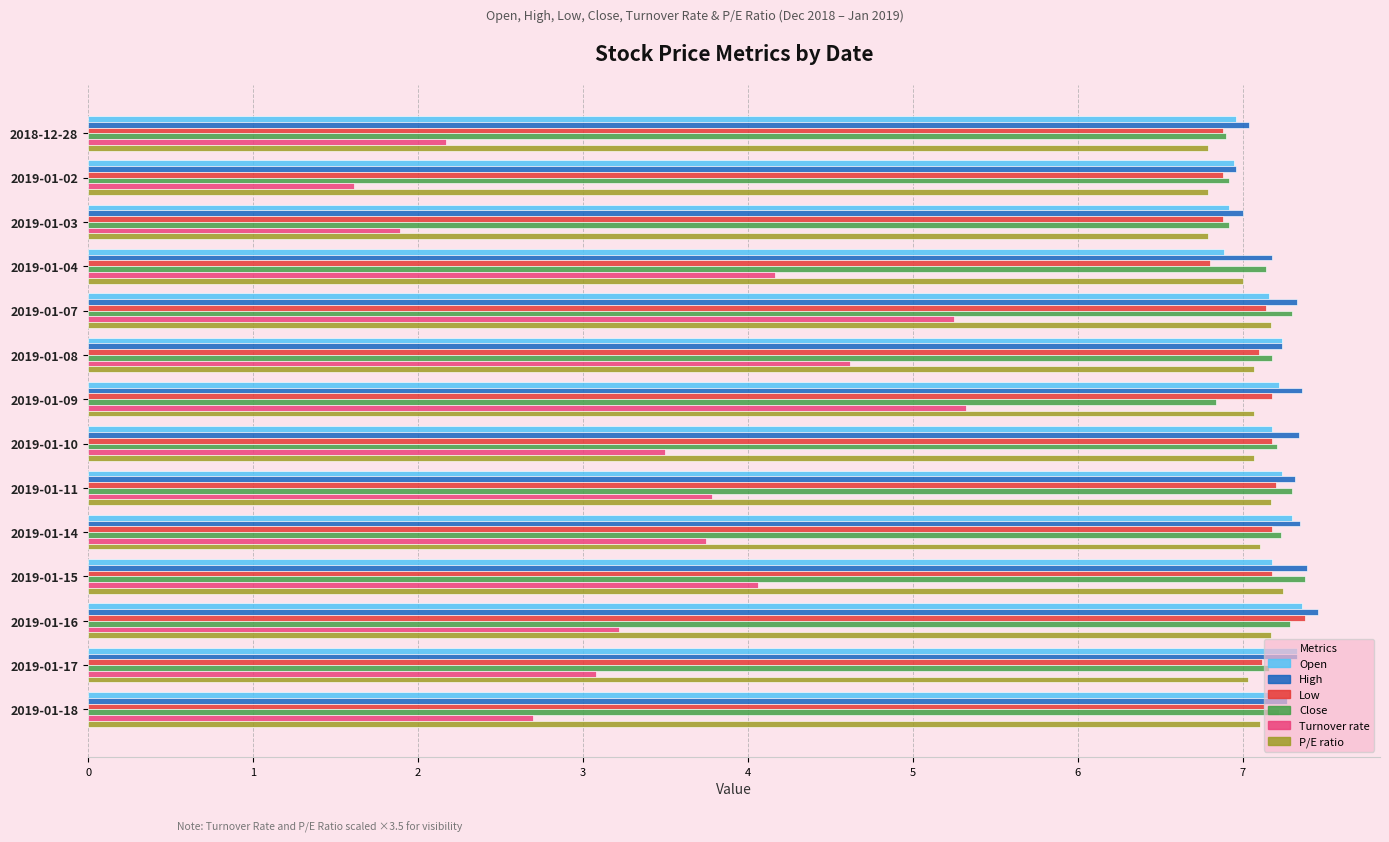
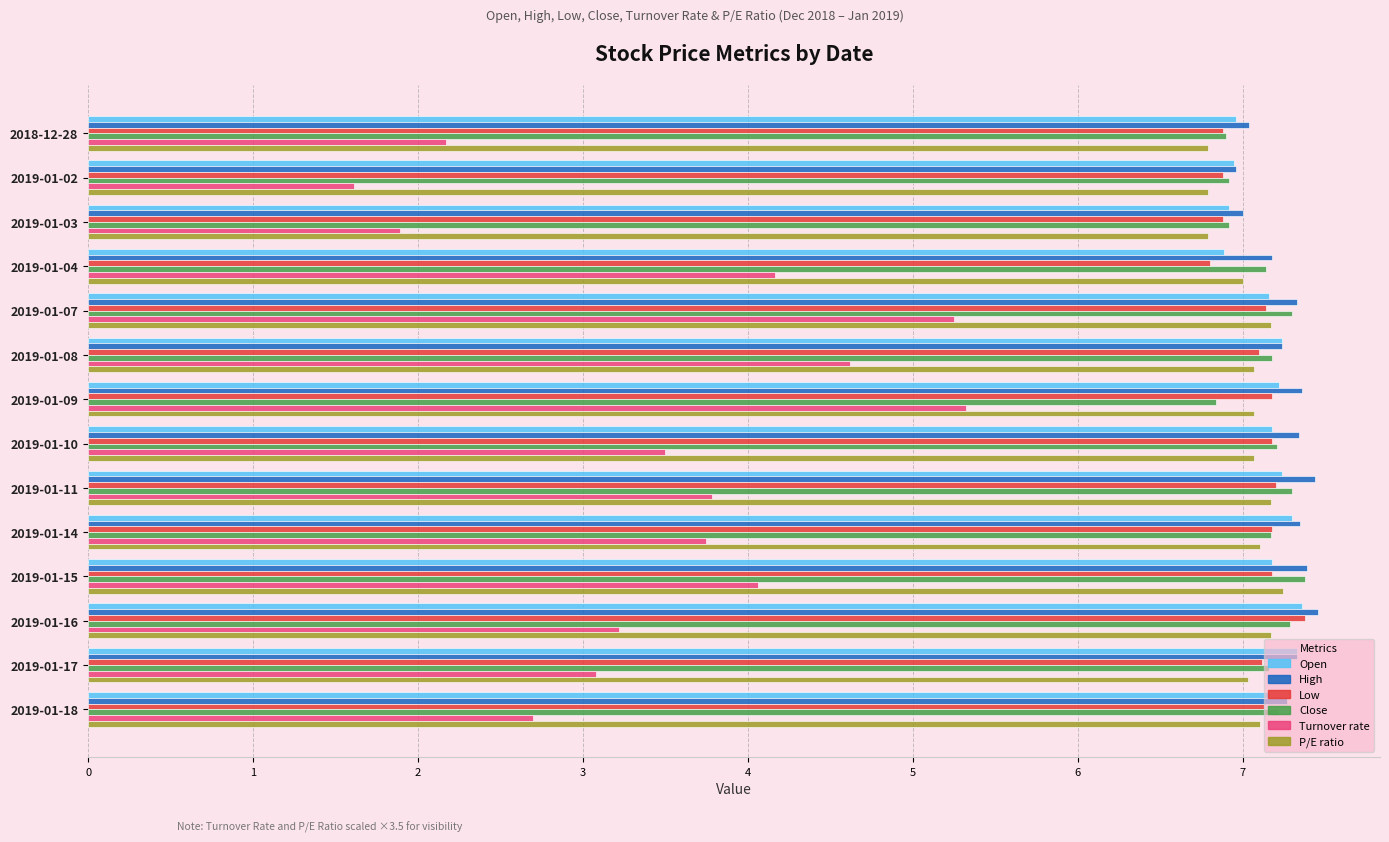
  {
    "Open": {
      "2018-12-28": 6.96,
      "2019-01-02": 6.95,
      "2019-01-03": 6.92,
      "2019-01-04": 6.89,
      "2019-01-07": 7.16,
      "2019-01-08": 7.24,
      "2019-01-09": 7.22,
      "2019-01-10": 7.18,
      "2019-01-11": 7.24,
      "2019-01-14": 7.30,
      "2019-01-15": 7.18,
      "2019-01-16": 7.36
    },
    "High": {
      "2018-12-28": 7.04,
      "2019-01-02": 6.96,
      "2019-01-03": 7.00,
      "2019-01-04": 7.18,
      "2019-01-07": 7.33,
      "2019-01-08": 7.24,
      "2019-01-09": 7.36,
      "2019-01-10": 7.34,
-     "2019-01-11": 7.32,
+     "2019-01-11": 7.44,
      "2019-01-14": 7.35,
      "2019-01-15": 7.39,
      "2019-01-16": 7.46
    },
    "Low": {
      "2018-12-28": 6.88,
      "2019-01-02": 6.88,
      "2019-01-03": 6.88,
      "2019-01-04": 6.80,
      "2019-01-07": 7.14,
      "2019-01-08": 7.10,
      "2019-01-09": 7.18,
      "2019-01-10": 7.18,
      "2019-01-11": 7.20,
      "2019-01-14": 7.18,
      "2019-01-15": 7.18,
      "2019-01-16": 7.38,
      "2019-01-17": 7.12
    },
    "Close": {
      "2018-12-28": 6.90,
      "2019-01-02": 6.92,
      "2019-01-03": 6.92,
      "2019-01-04": 7.14,
      "2019-01-07": 7.30,
      "2019-01-08": 7.18,
      "2019-01-09": 6.84,
      "2019-01-10": 7.21,
      "2019-01-11": 7.30,
-     "2019-01-14": 7.23,
+     "2019-01-14": 7.17,
      "2019-01-15": 7.38,
      "2019-01-16": 7.29
    },
    "Turnover rate": {
      "2018-12-28": 2.17,
      "2019-01-02": 1.61,
      "2019-01-03": 1.89,
      "2019-01-04": 4.17,
      "2019-01-07": 5.25,
      "2019-01-08": 4.62,
      "2019-01-09": 5.32,
      "2019-01-10": 3.50,
      "2019-01-11": 3.78,
      "2019-01-14": 3.75,
      "2019-01-15": 4.06,
      "2019-01-16": 3.22,
      "2019-01-17": 3.08,
      "2019-01-18": 2.70
    },
    "P/E ratio": {
      "2018-12-28": 6.79,
      "2019-01-02": 6.79,
      "2019-01-03": 6.79,
      "2019-01-04": 7.00,
      "2019-01-07": 7.17,
      "2019-01-08": 7.07,
      "2019-01-09": 7.07,
      "2019-01-10": 7.07,
      "2019-01-11": 7.17,
      "2019-01-14": 7.10,
      "2019-01-15": 7.24,
      "2019-01-16": 7.17,
      "2019-01-17": 7.03,
      "2019-01-18": 7.10
    }
  }
